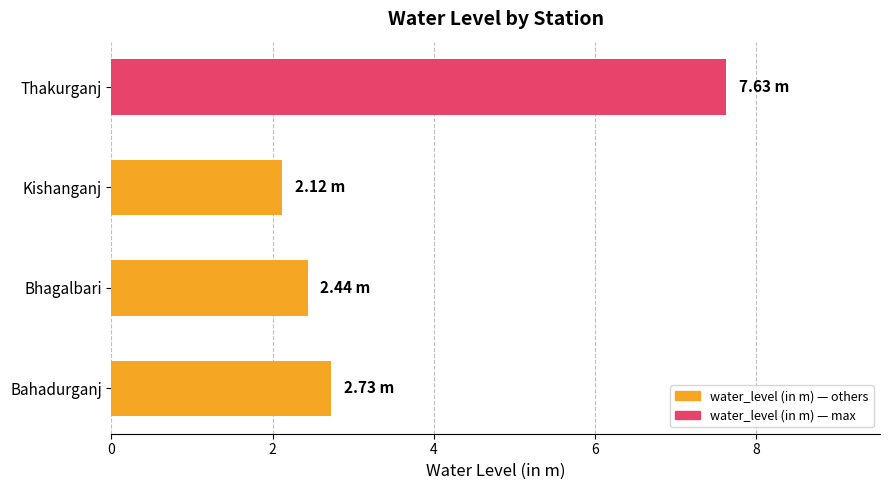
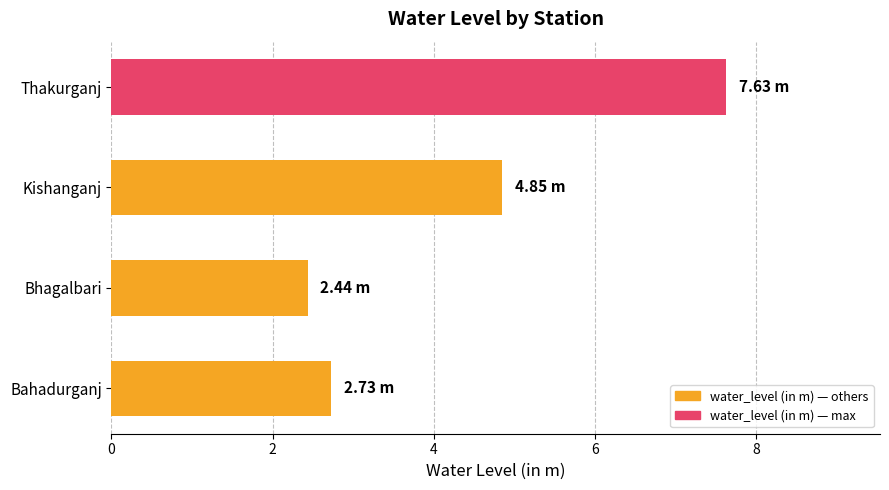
  {
    "Thakurganj": 7.63,
-   "Kishanganj": 2.12,
+   "Kishanganj": 4.85,
    "Bhagalbari": 2.44,
    "Bahadurganj": 2.73
  }
